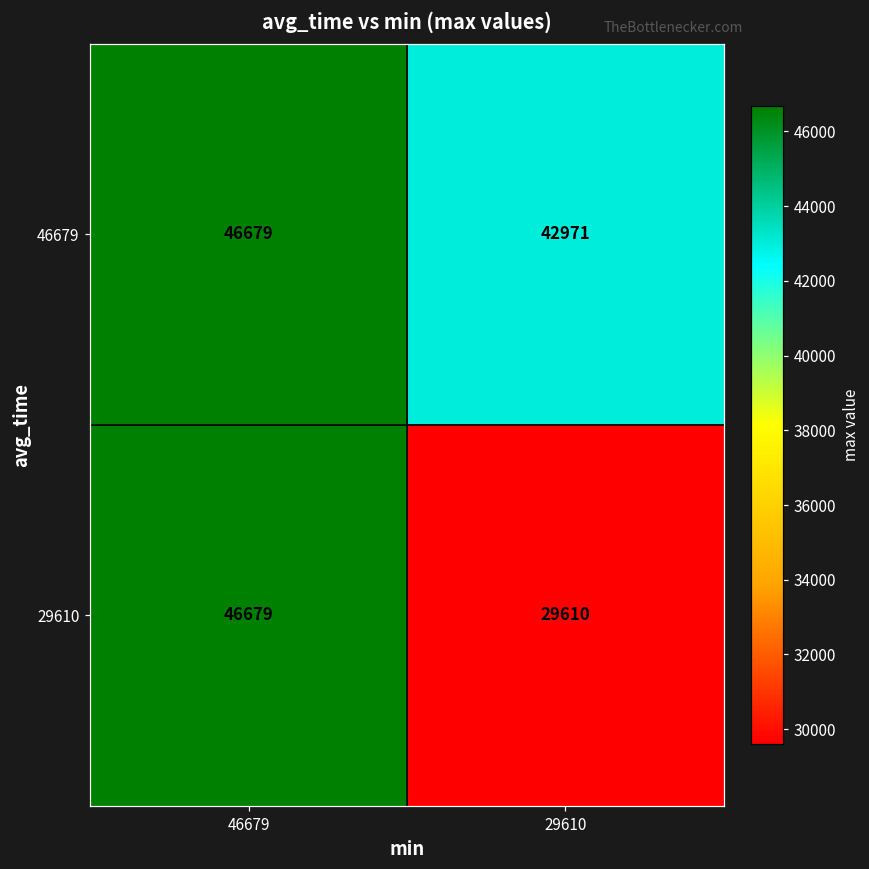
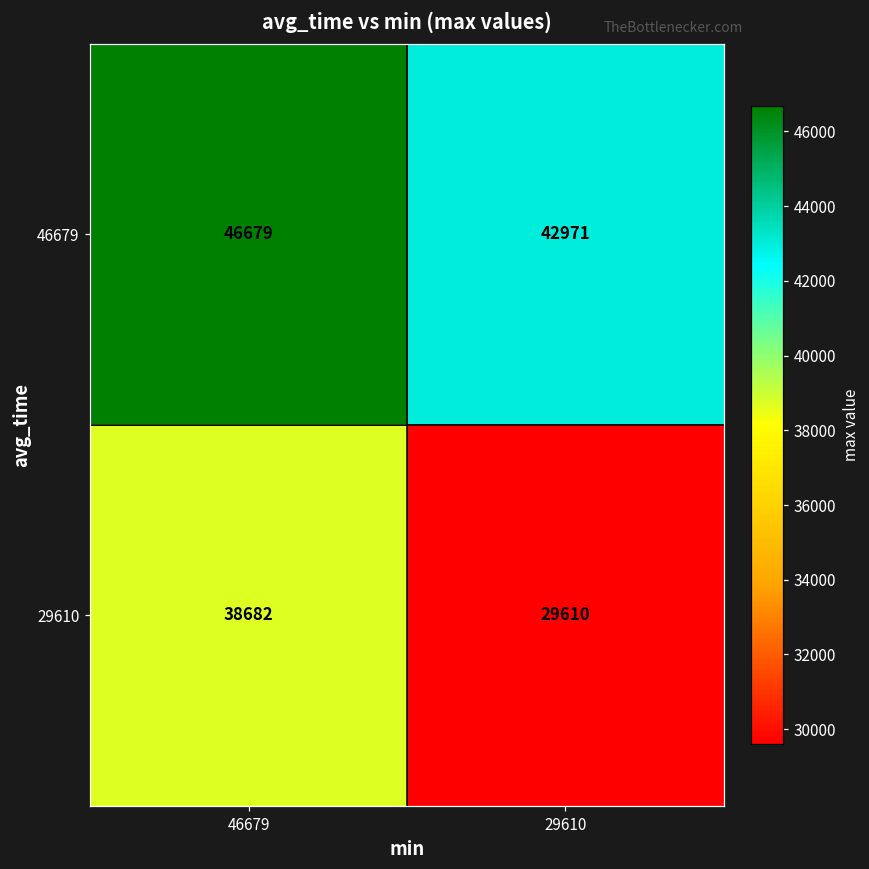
  {
    "46679": {
      "46679": 46679,
      "29610": 42971
    },
    "29610": {
-     "46679": 46679,
+     "46679": 38682,
      "29610": 29610
    }
  }
